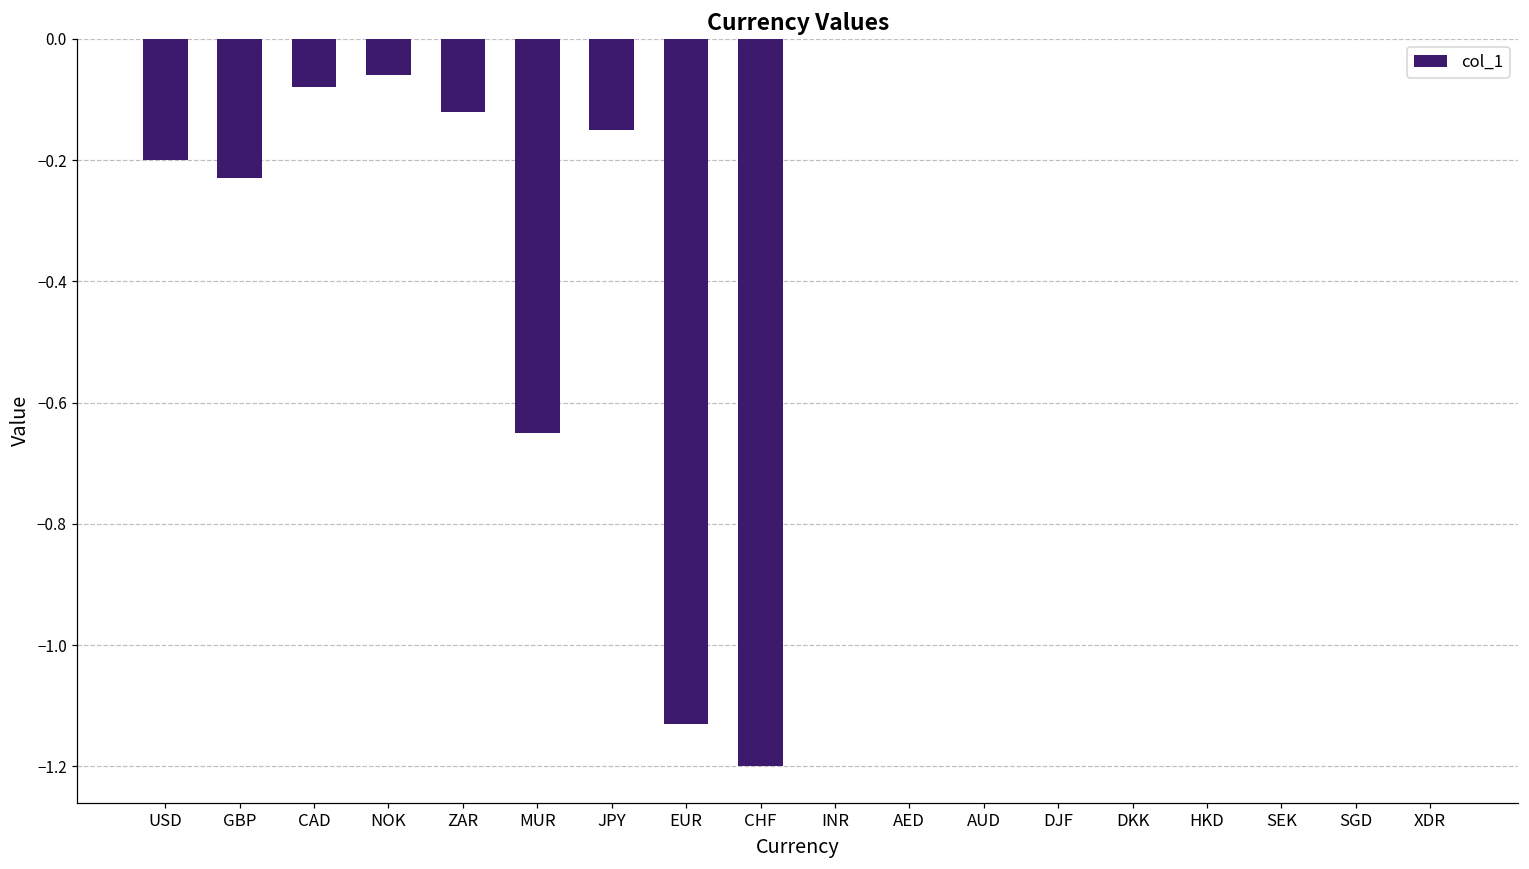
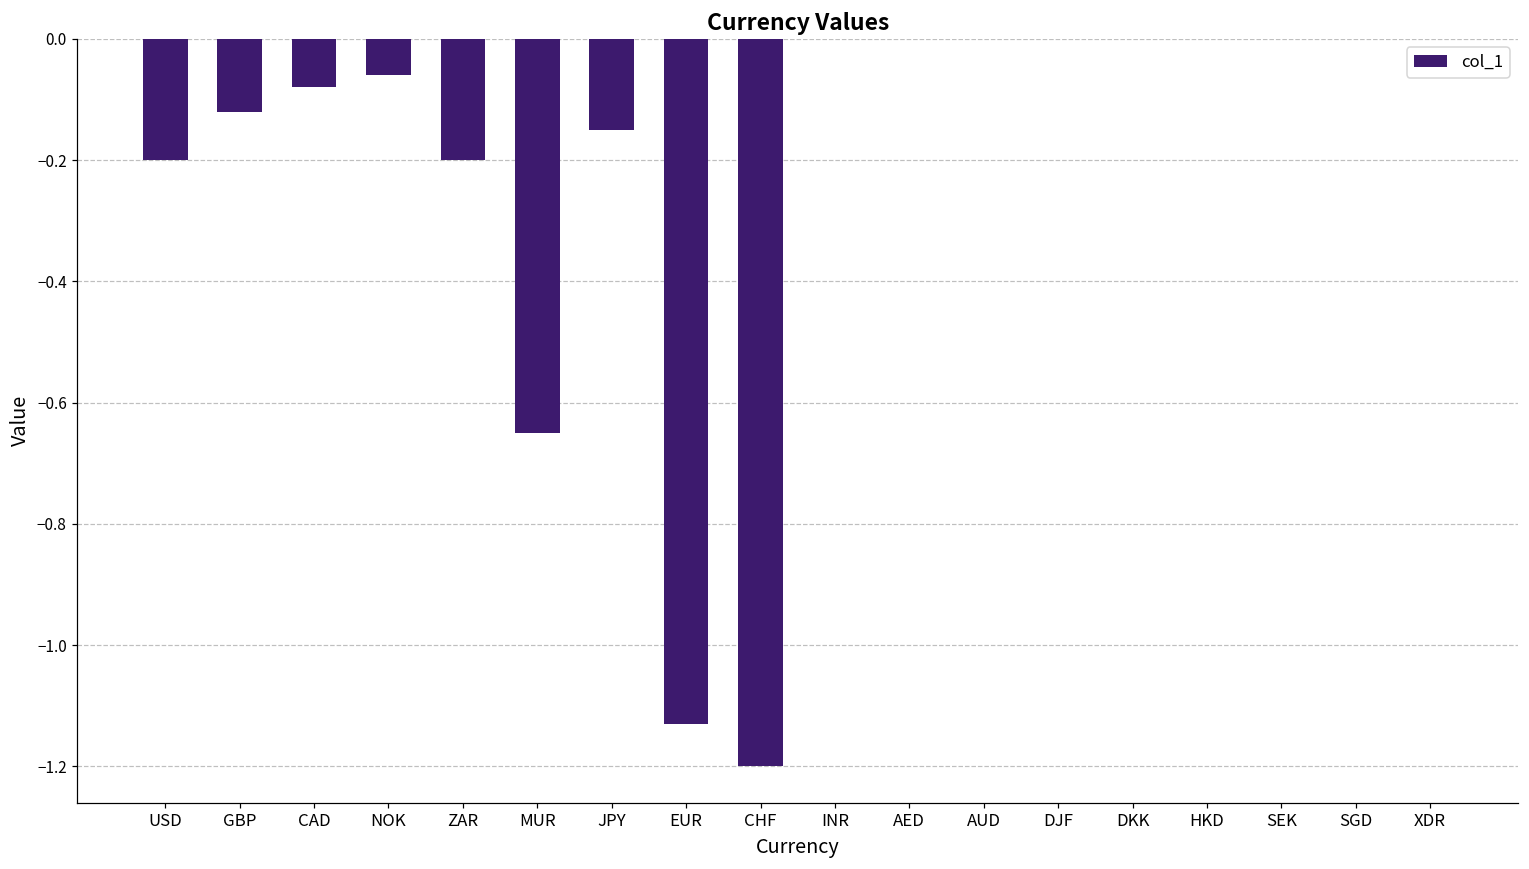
  {
    "USD": -0.20,
-   "GBP": -0.23,
+   "GBP": -0.12,
    "CAD": -0.08,
    "NOK": -0.06,
-   "ZAR": -0.12,
+   "ZAR": -0.20,
    "MUR": -0.65,
    "JPY": -0.15,
    "EUR": -1.13,
    "CHF": -1.20,
    "INR": 0.00,
    "AED": 0.00,
    "AUD": 0.00,
    "DJF": 0.00,
    "DKK": 0.00,
    "HKD": 0.00,
    "SEK": 0.00,
    "SGD": 0.00,
    "XDR": 0.00
  }
